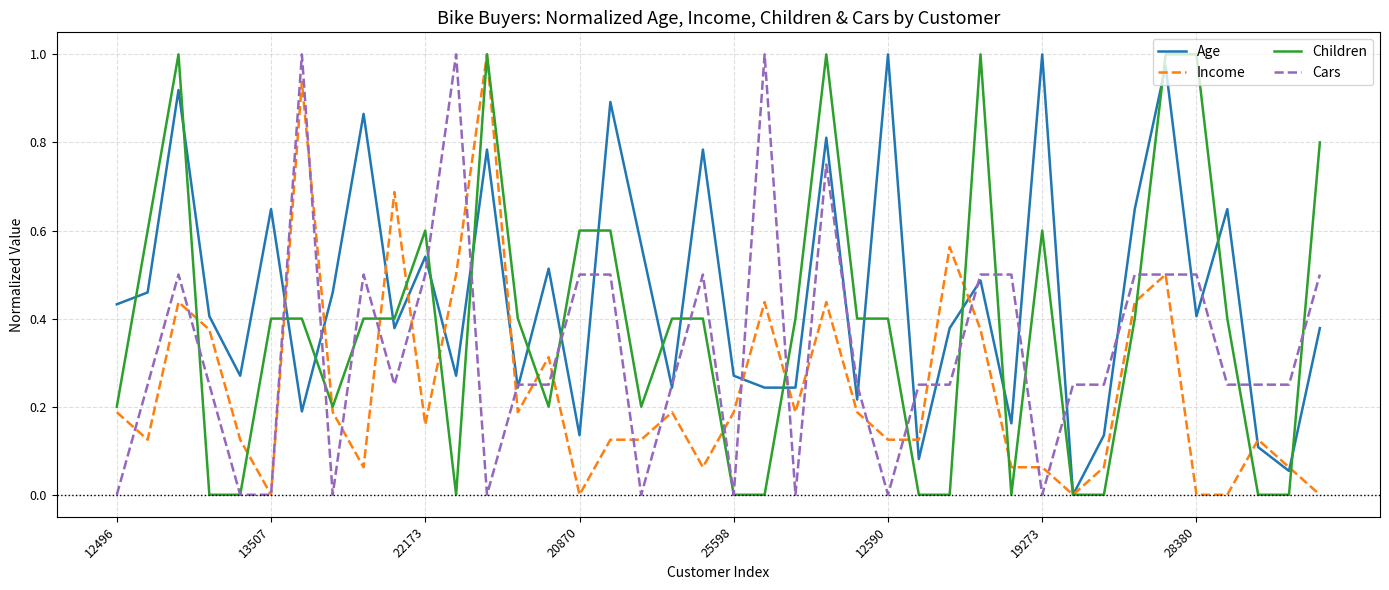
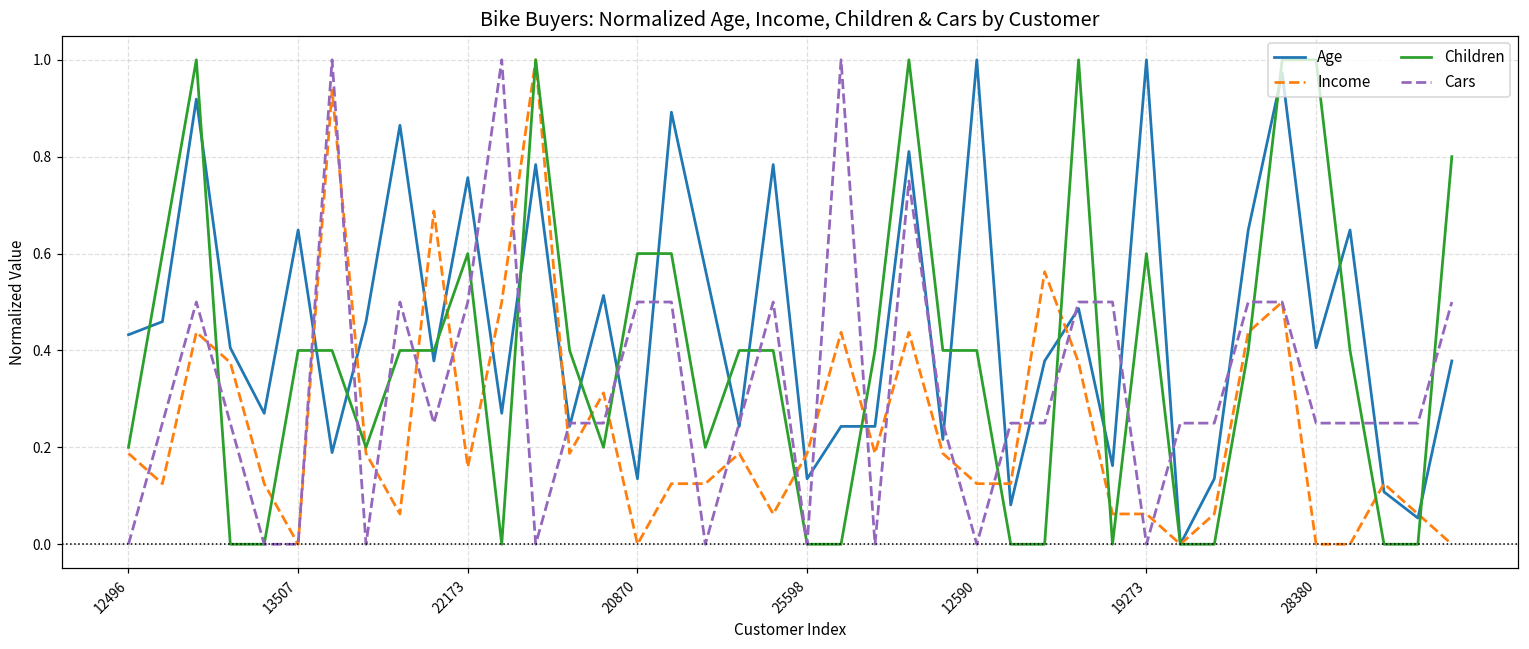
  {
    "Age": {
      "12496": 0.43,
      "13507": 0.65,
-     "22173": 0.54,
+     "22173": 0.76,
      "20870": 0.14,
-     "25598": 0.27,
+     "25598": 0.14,
      "12590": 1.00,
      "19273": 1.00,
      "28380": 0.41
    },
    "Income": {
      "12496": 0.19,
      "22173": 0.16,
      "20870": 0.00,
      "25598": 0.19,
      "12590": 0.13,
      "19273": 0.06,
      "28380": 0.00
    },
    "Children": {
      "12496": 0.20,
      "13507": 0.40,
      "22173": 0.60,
      "20870": 0.60,
      "12590": 0.40,
      "19273": 0.60
    },
    "Cars": {
      "12496": 0.00,
      "22173": 0.50,
      "20870": 0.50,
      "12590": 0.00,
      "19273": 0.00,
-     "28380": 0.50
+     "28380": 0.25
    }
  }
